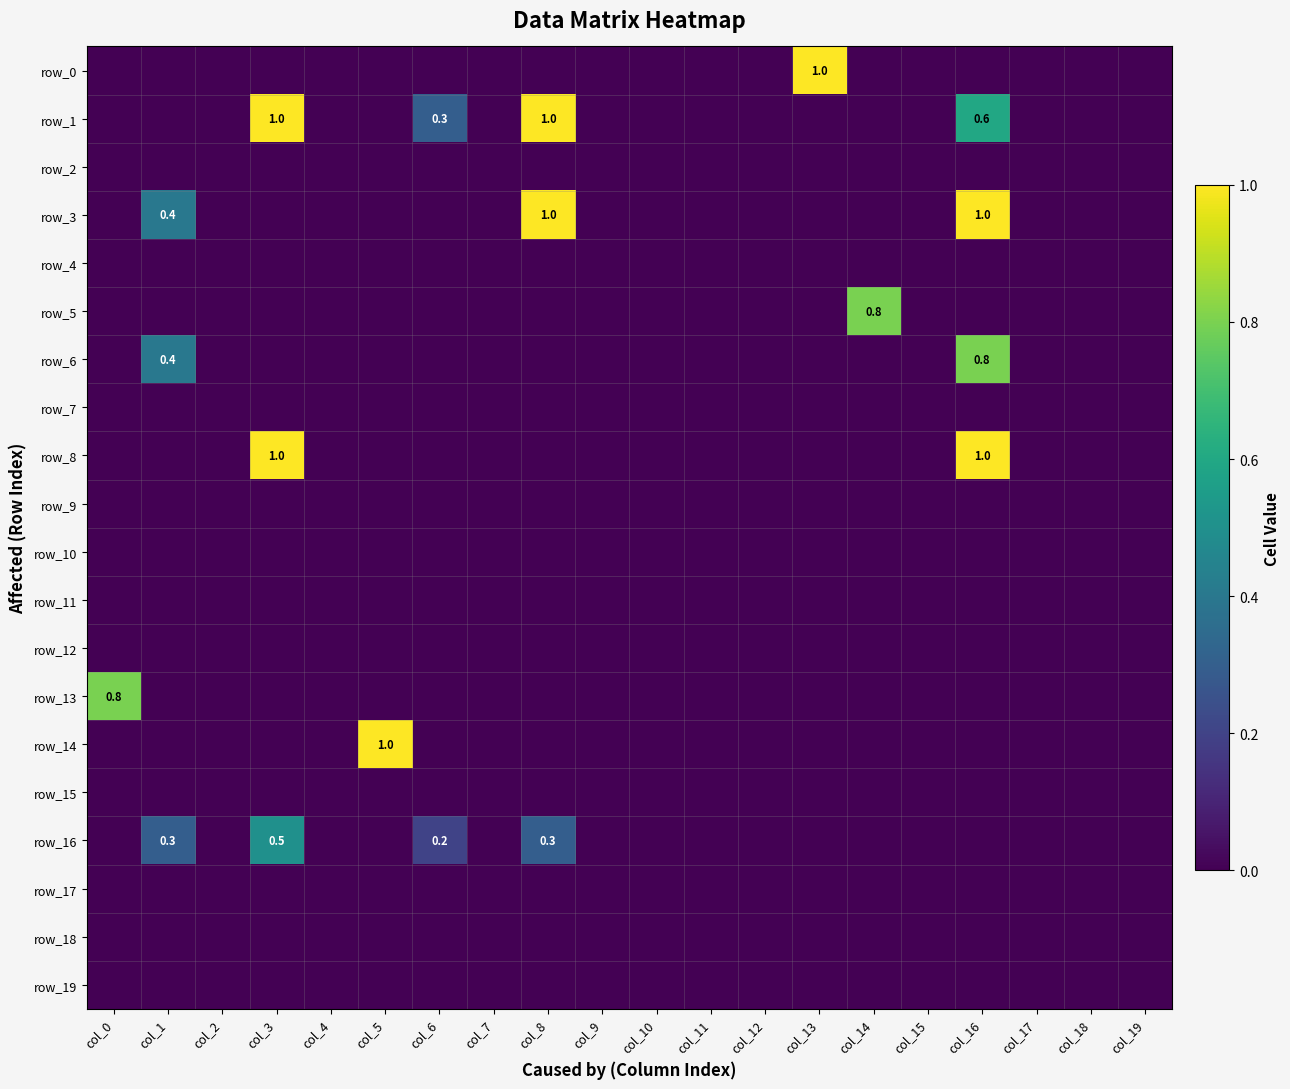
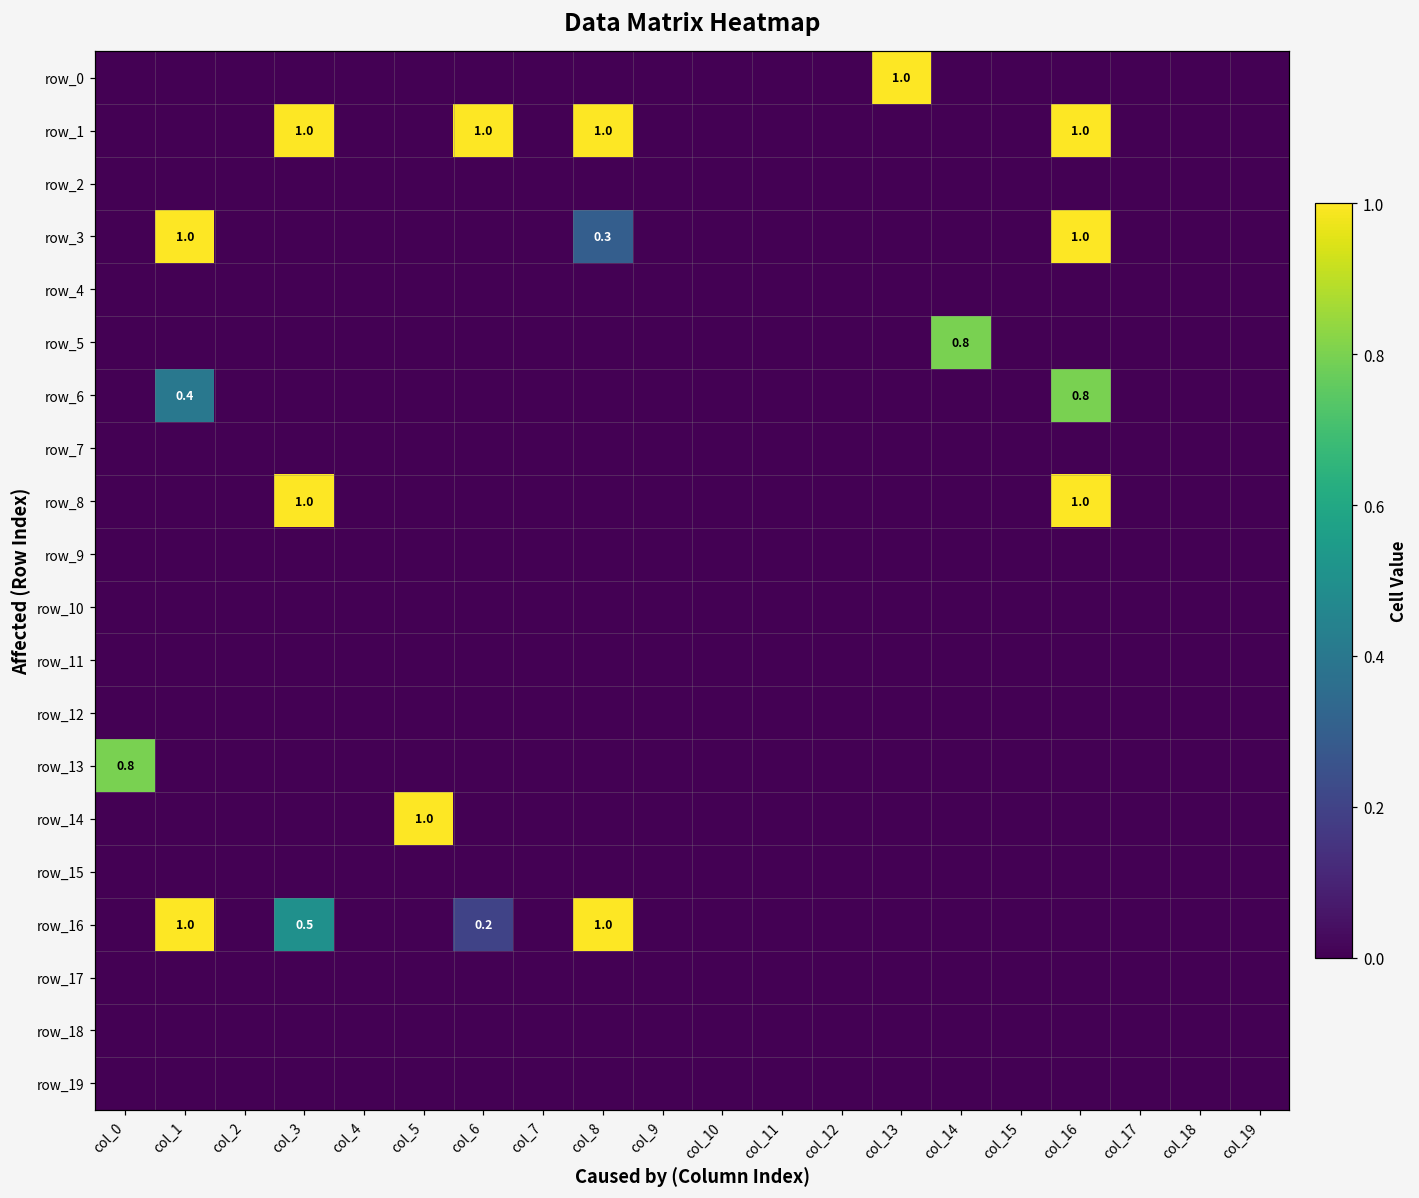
  {
    "row_0": {
      "col_13": 1.0
    },
    "row_1": {
      "col_3": 1.0,
-     "col_6": 0.3,
+     "col_6": 1.0,
      "col_8": 1.0,
-     "col_16": 0.6
+     "col_16": 1.0
    },
    "row_3": {
-     "col_1": 0.4,
-     "col_8": 1.0,
+     "col_1": 1.0,
+     "col_8": 0.3,
      "col_16": 1.0
    },
    "row_5": {
      "col_14": 0.8
    },
    "row_6": {
      "col_1": 0.4,
      "col_16": 0.8
    },
    "row_8": {
      "col_3": 1.0,
      "col_16": 1.0
    },
    "row_13": {
      "col_0": 0.8
    },
    "row_14": {
      "col_5": 1.0
    },
    "row_16": {
-     "col_1": 0.3,
+     "col_1": 1.0,
      "col_3": 0.5,
      "col_6": 0.2,
-     "col_8": 0.3
+     "col_8": 1.0
    }
  }
